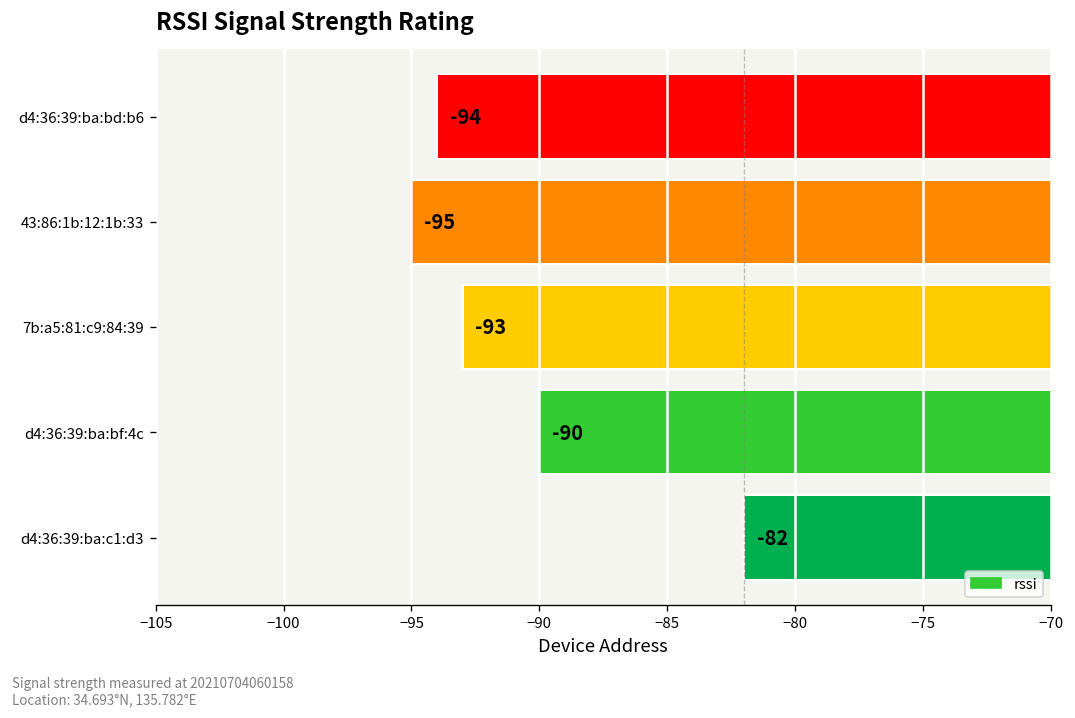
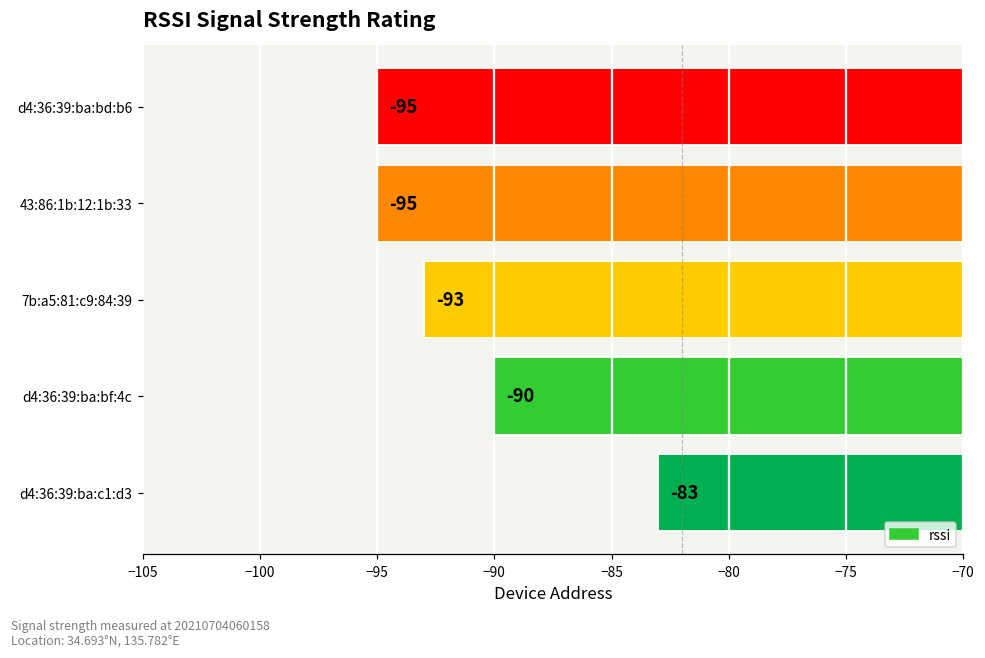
  {
-   "d4:36:39:ba:bd:b6": -94,
+   "d4:36:39:ba:bd:b6": -95,
    "43:86:1b:12:1b:33": -95,
    "7b:a5:81:c9:84:39": -93,
    "d4:36:39:ba:bf:4c": -90,
-   "d4:36:39:ba:c1:d3": -82
+   "d4:36:39:ba:c1:d3": -83
  }
